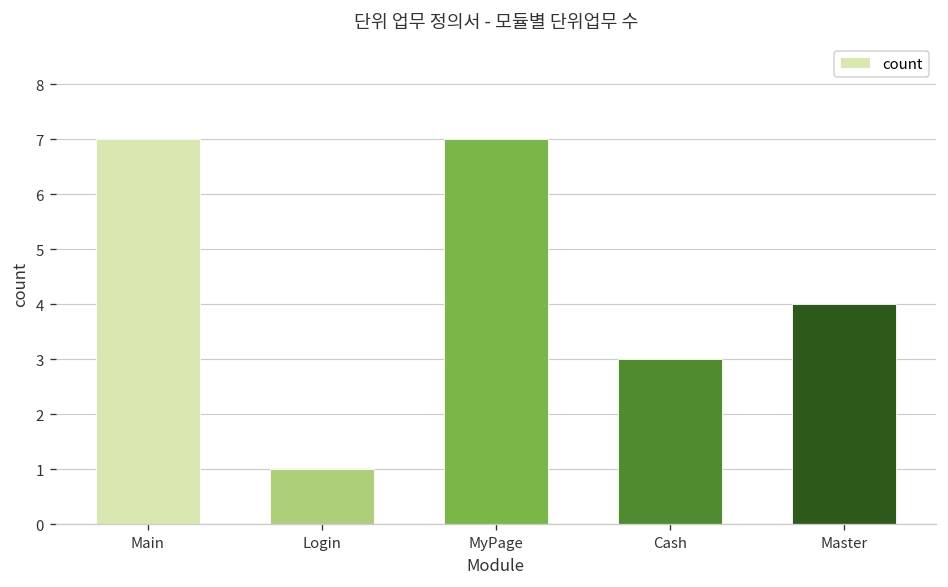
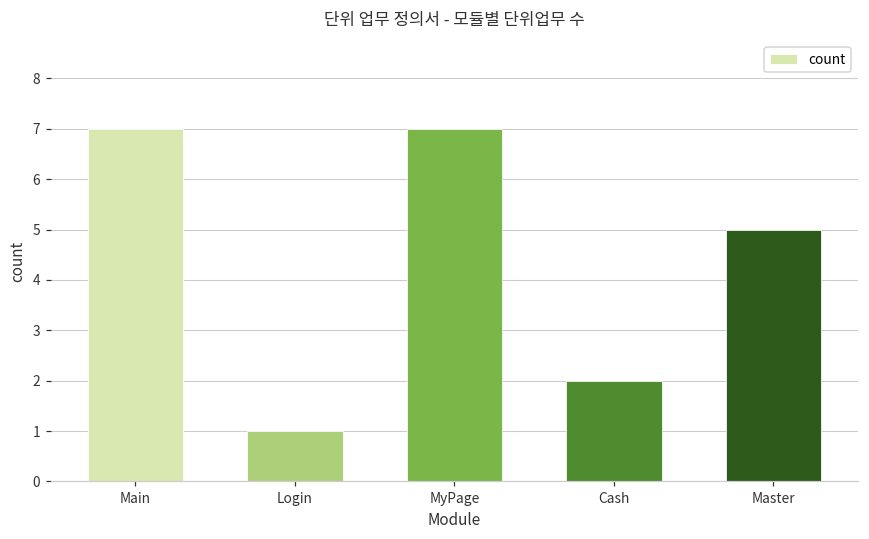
  {
    "Main": 7,
    "Login": 1,
    "MyPage": 7,
-   "Cash": 3,
-   "Master": 4
+   "Cash": 2,
+   "Master": 5
  }
